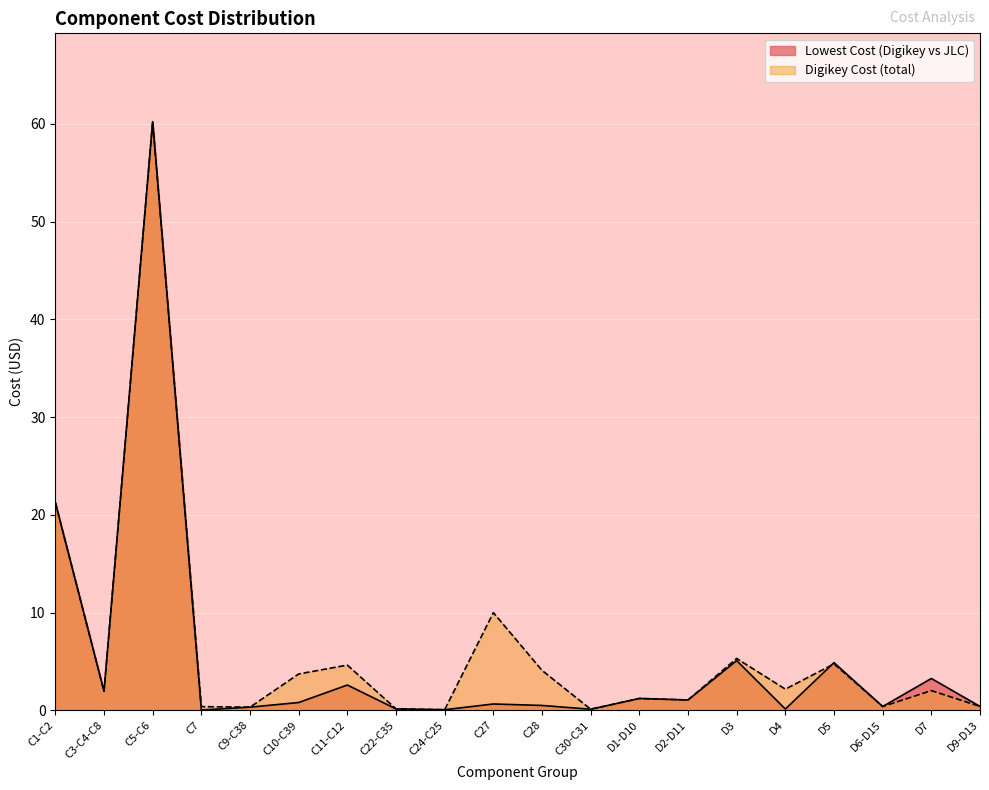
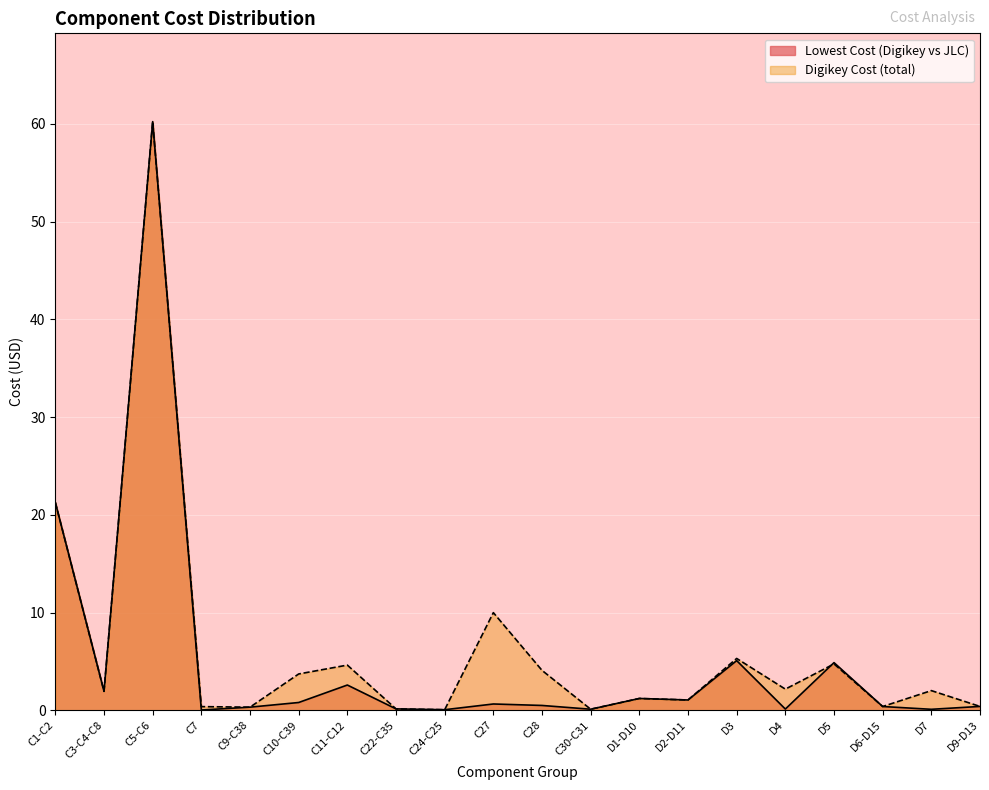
  {
    "Lowest Cost (Digikey vs JLC)": {
      "C7": 0,
      "C10-C39": 1,
      "C11-C12": 3,
      "C27": 1,
      "C28": 0,
      "D4": 0,
-     "D7": 3
+     "D7": 0
    },
    "Digikey Cost (total)": {
      "C7": 0,
      "C10-C39": 4,
      "C11-C12": 5,
      "C27": 10,
      "C28": 4,
      "D4": 2,
      "D7": 2
    }
  }
